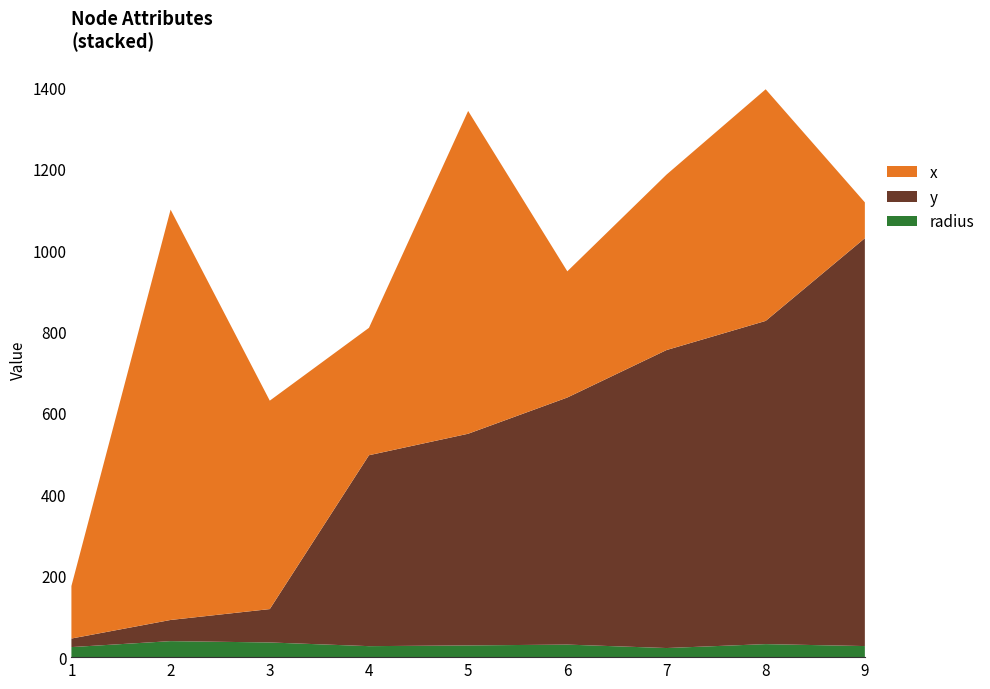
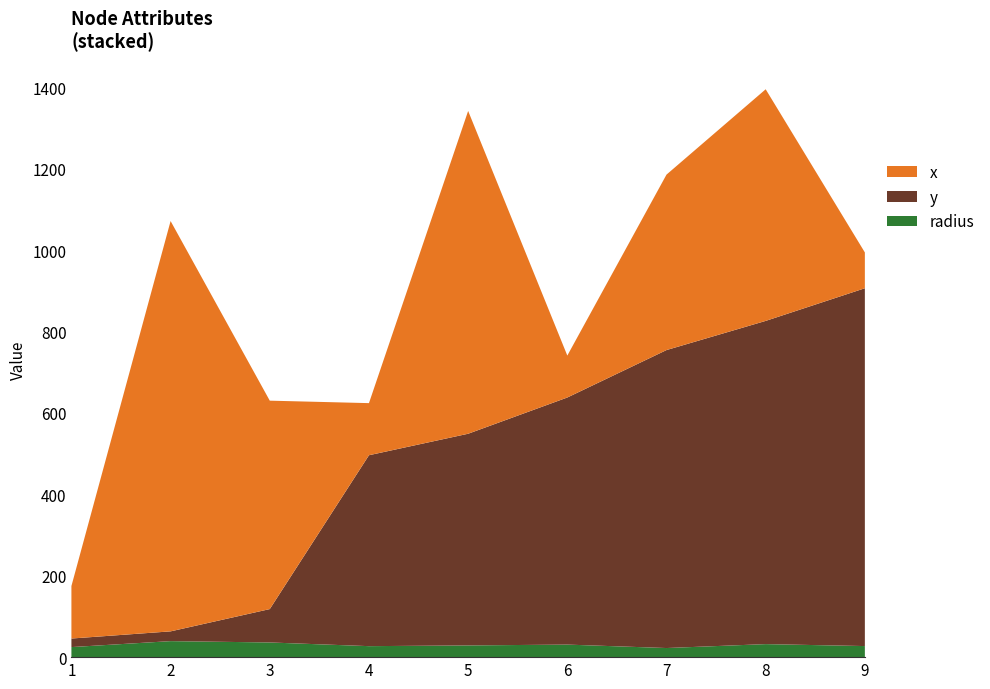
  {
    "y": {
-     "2": 50,
-     "9": 1000
+     "2": 20,
+     "9": 880
    },
    "x": {
      "1": 130,
      "2": 1010,
      "3": 510,
-     "4": 310,
+     "4": 130,
      "5": 790,
-     "6": 310,
+     "6": 100,
      "7": 430,
      "8": 570,
      "9": 90
    }
  }
